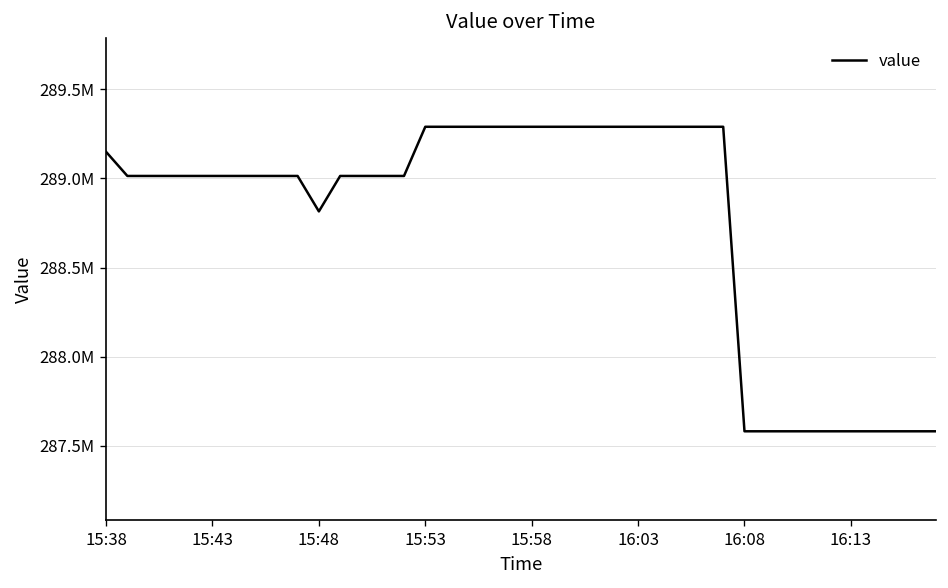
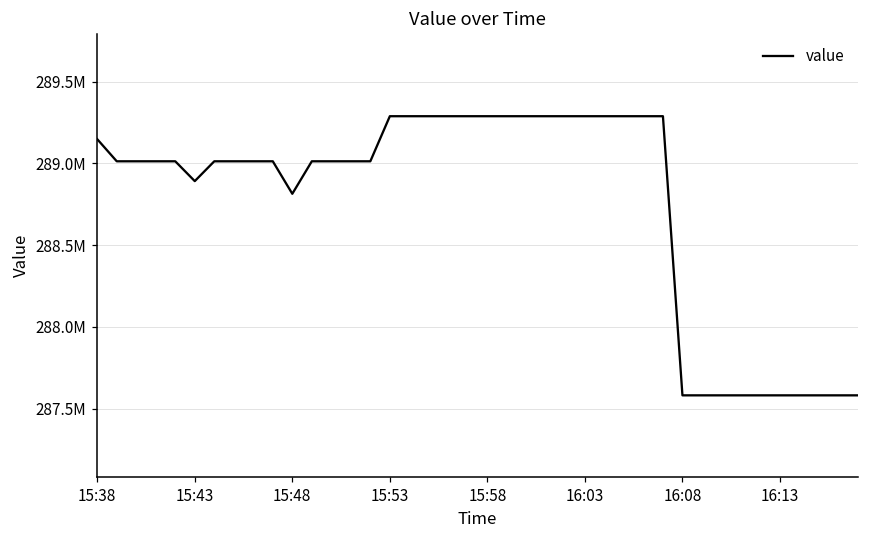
  {
    "15:38": 289150000,
-   "15:43": 289010000,
+   "15:43": 288890000,
    "15:48": 288810000,
    "15:53": 289290000,
    "15:58": 289290000,
    "16:03": 289290000,
    "16:08": 287580000,
    "16:13": 287580000
  }
